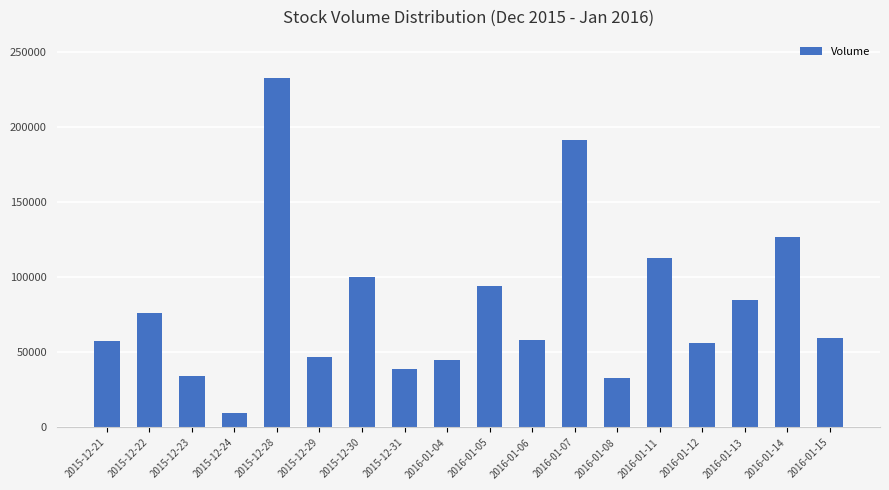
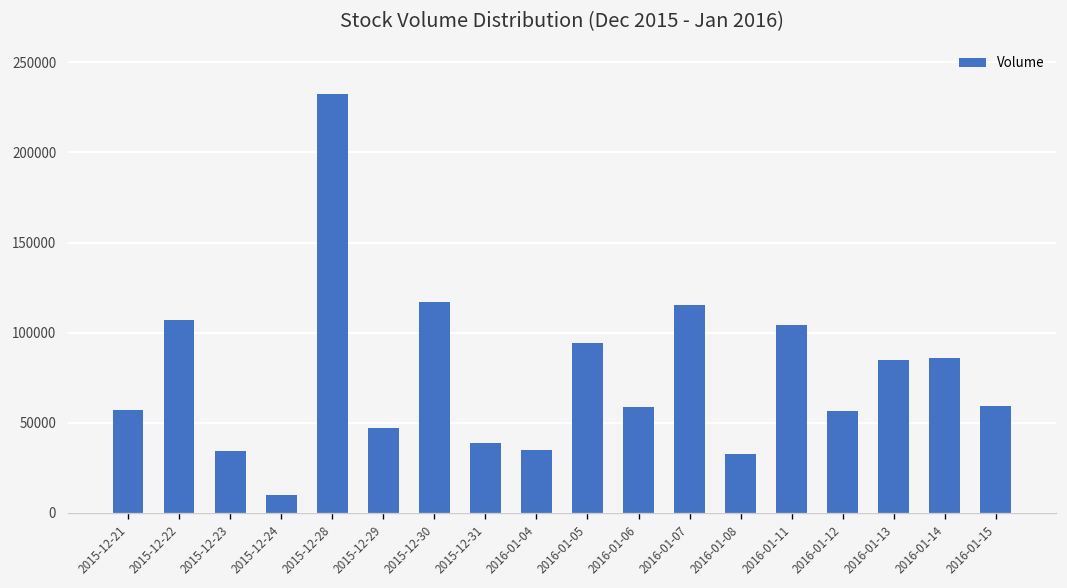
  {
    "2015-12-21": 57000,
-   "2015-12-22": 76000,
+   "2015-12-22": 107000,
    "2015-12-23": 35000,
    "2015-12-24": 10000,
    "2015-12-28": 233000,
    "2015-12-29": 47000,
-   "2015-12-30": 100000,
+   "2015-12-30": 117000,
    "2015-12-31": 39000,
-   "2016-01-04": 45000,
+   "2016-01-04": 35000,
    "2016-01-05": 94000,
    "2016-01-06": 59000,
-   "2016-01-07": 191000,
+   "2016-01-07": 115000,
    "2016-01-08": 33000,
-   "2016-01-11": 113000,
+   "2016-01-11": 104000,
    "2016-01-12": 56000,
    "2016-01-13": 85000,
-   "2016-01-14": 126000,
+   "2016-01-14": 86000,
    "2016-01-15": 59000
  }
